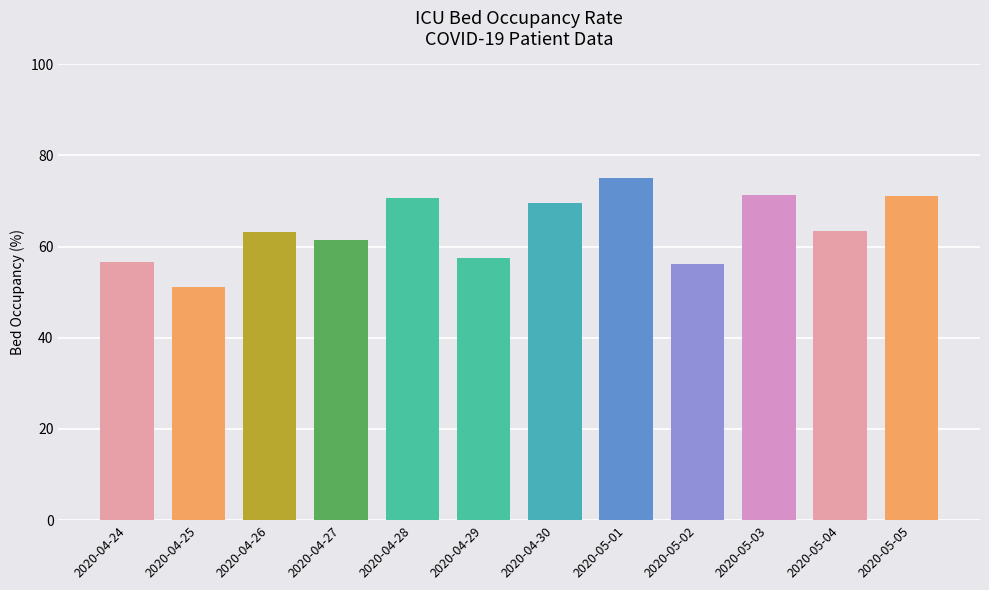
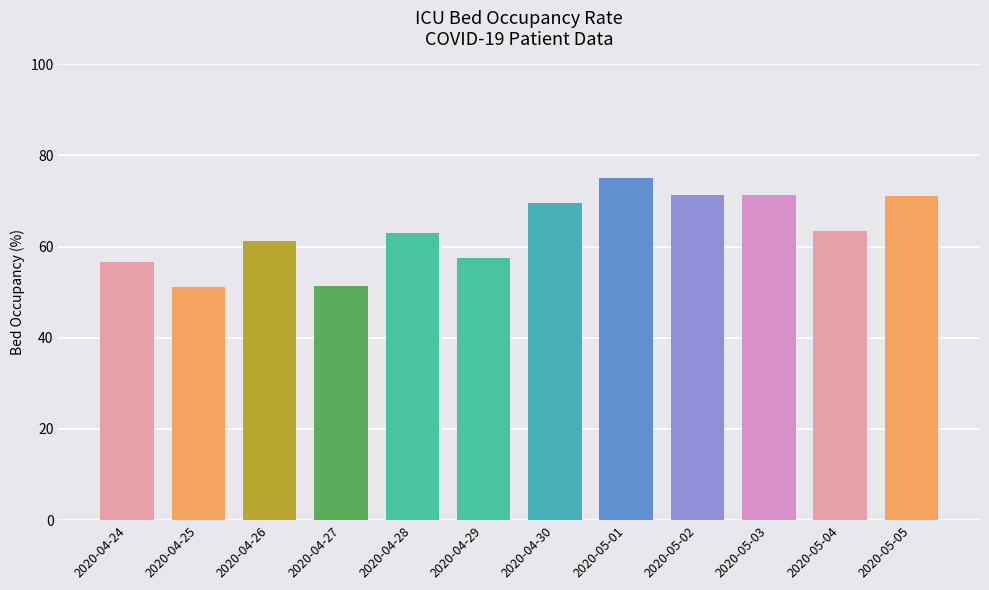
  {
    "2020-04-24": 57,
    "2020-04-25": 51,
-   "2020-04-26": 63,
-   "2020-04-27": 62,
-   "2020-04-28": 71,
+   "2020-04-26": 61,
+   "2020-04-27": 51,
+   "2020-04-28": 63,
    "2020-04-29": 58,
    "2020-04-30": 70,
    "2020-05-01": 75,
-   "2020-05-02": 56,
+   "2020-05-02": 71,
    "2020-05-03": 71,
    "2020-05-04": 63,
    "2020-05-05": 71
  }
